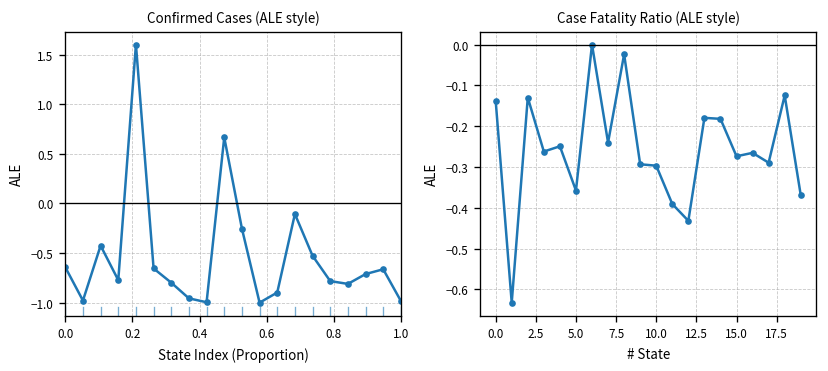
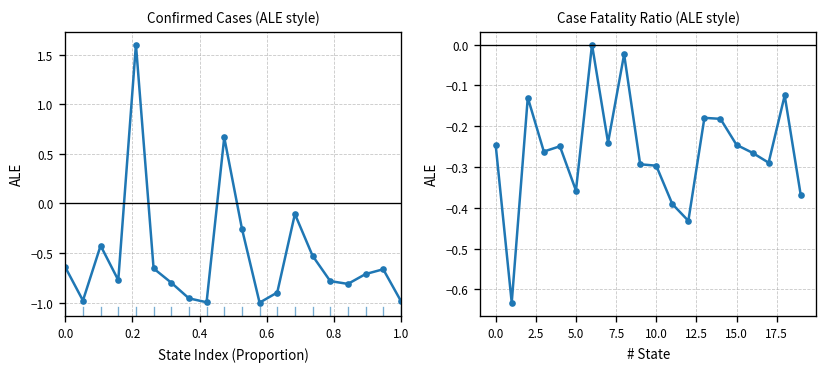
  {
    "Confirmed Cases (ALE style)": {
      "0.0": -0.6,
      "1.0": -1.0
    },
    "Case Fatality Ratio (ALE style)": {
-     "0.0": -0.14,
+     "0.0": -0.25,
      "5.0": -0.36,
      "10.0": -0.30,
-     "15.0": -0.27
+     "15.0": -0.25
    }
  }
